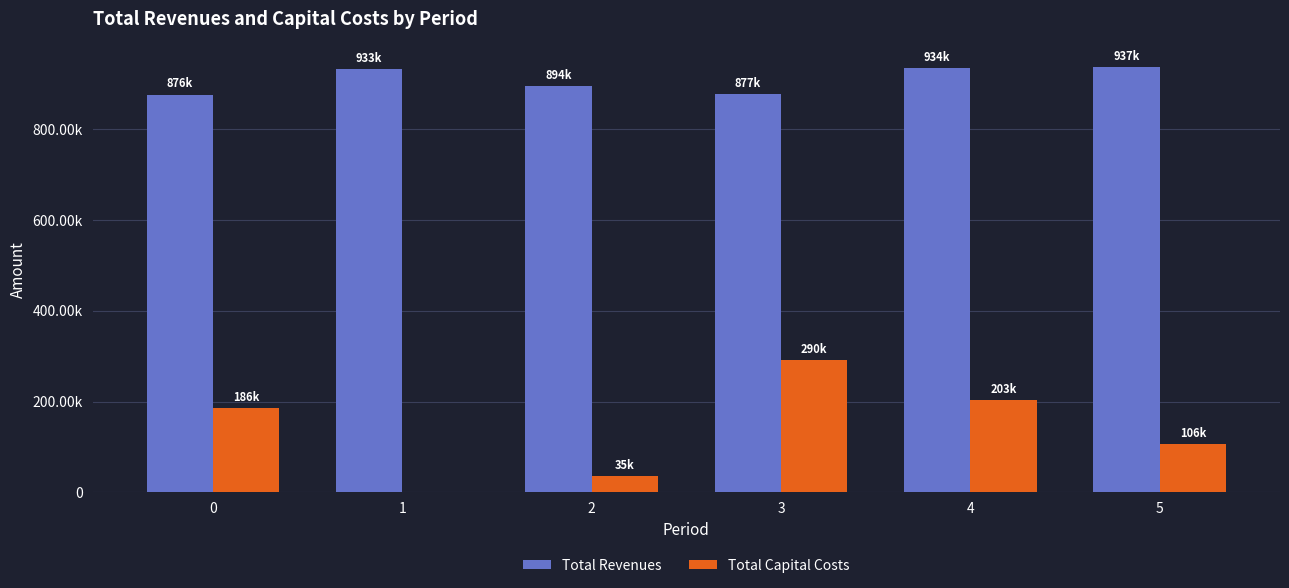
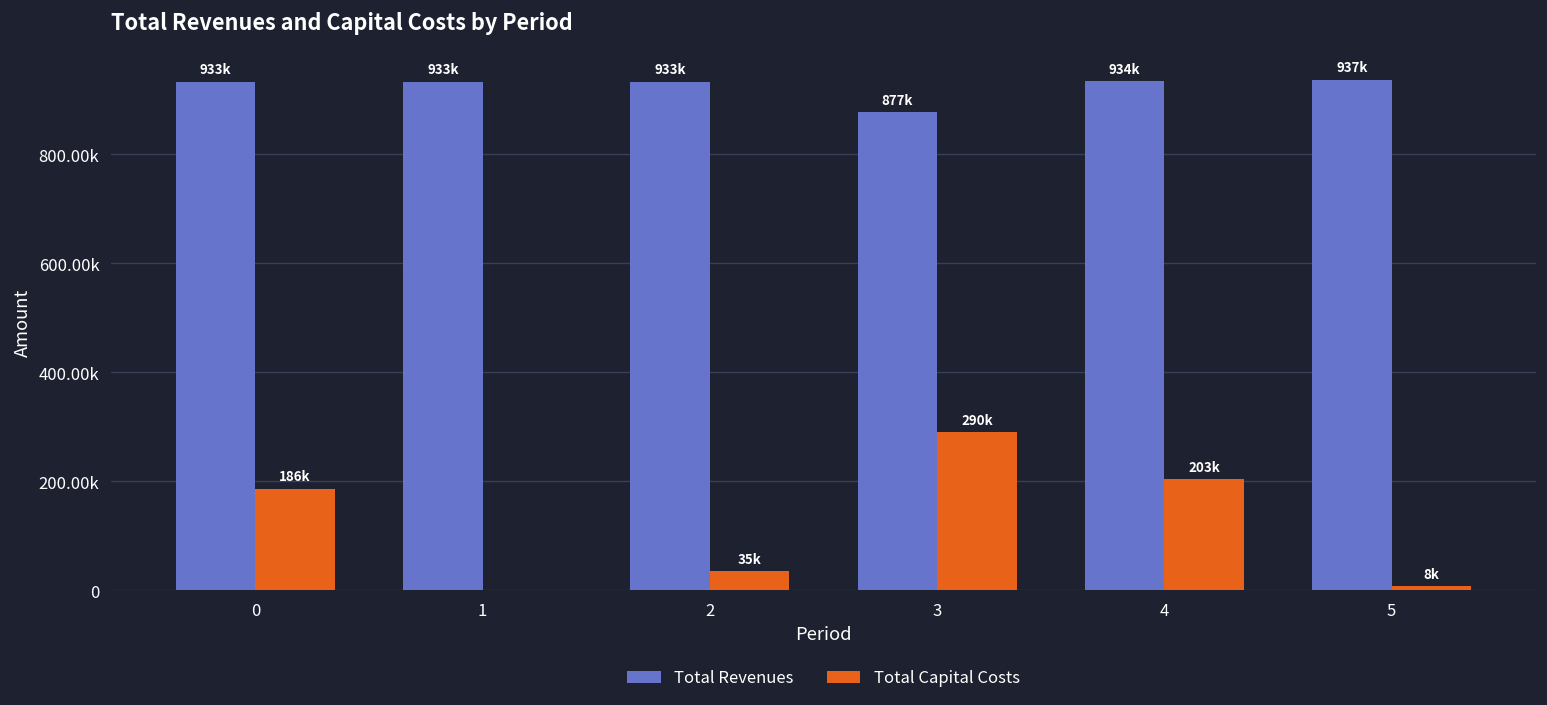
  {
    "Total Revenues": {
-     "0": "876k",
+     "0": "933k",
      "1": "933k",
-     "2": "894k",
+     "2": "933k",
      "3": "877k",
      "4": "934k",
      "5": "937k"
    },
    "Total Capital Costs": {
      "0": "186k",
      "2": "35k",
      "3": "290k",
      "4": "203k",
-     "5": "106k"
+     "5": "8k"
    }
  }
